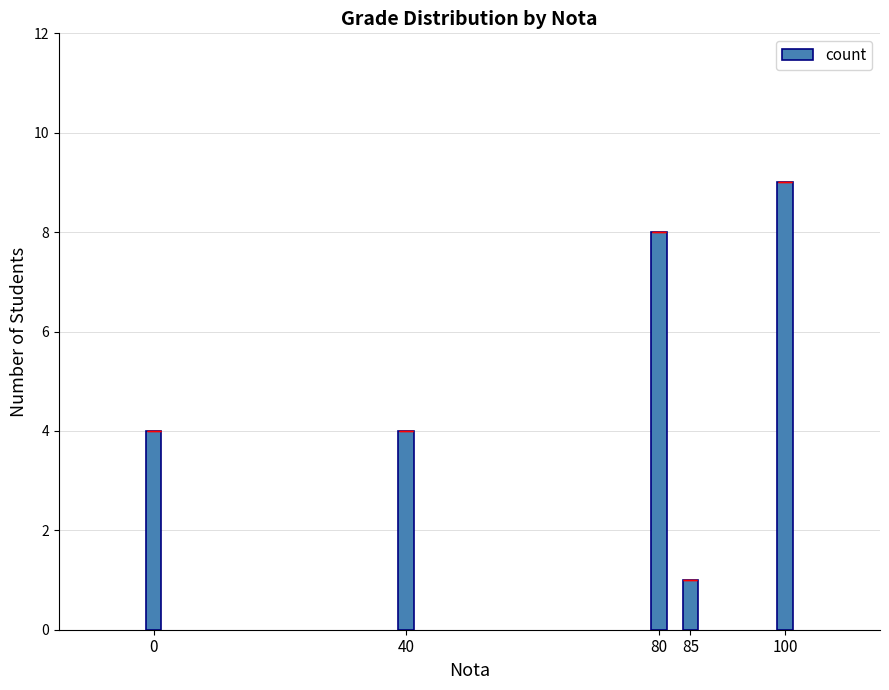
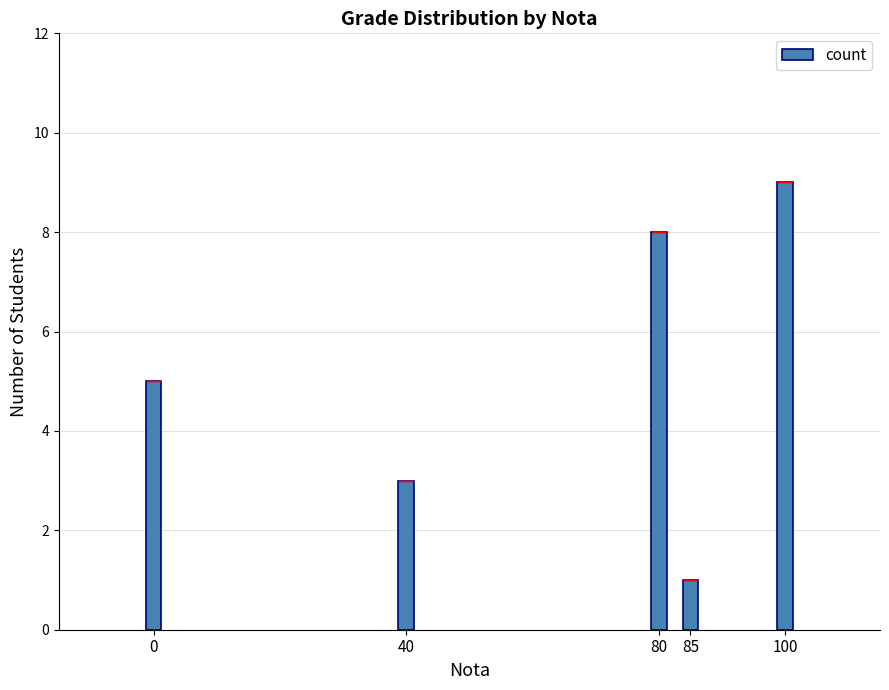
  {
-   "0": 4,
-   "40": 4,
+   "0": 5,
+   "40": 3,
    "80": 8,
    "85": 1,
    "100": 9
  }
